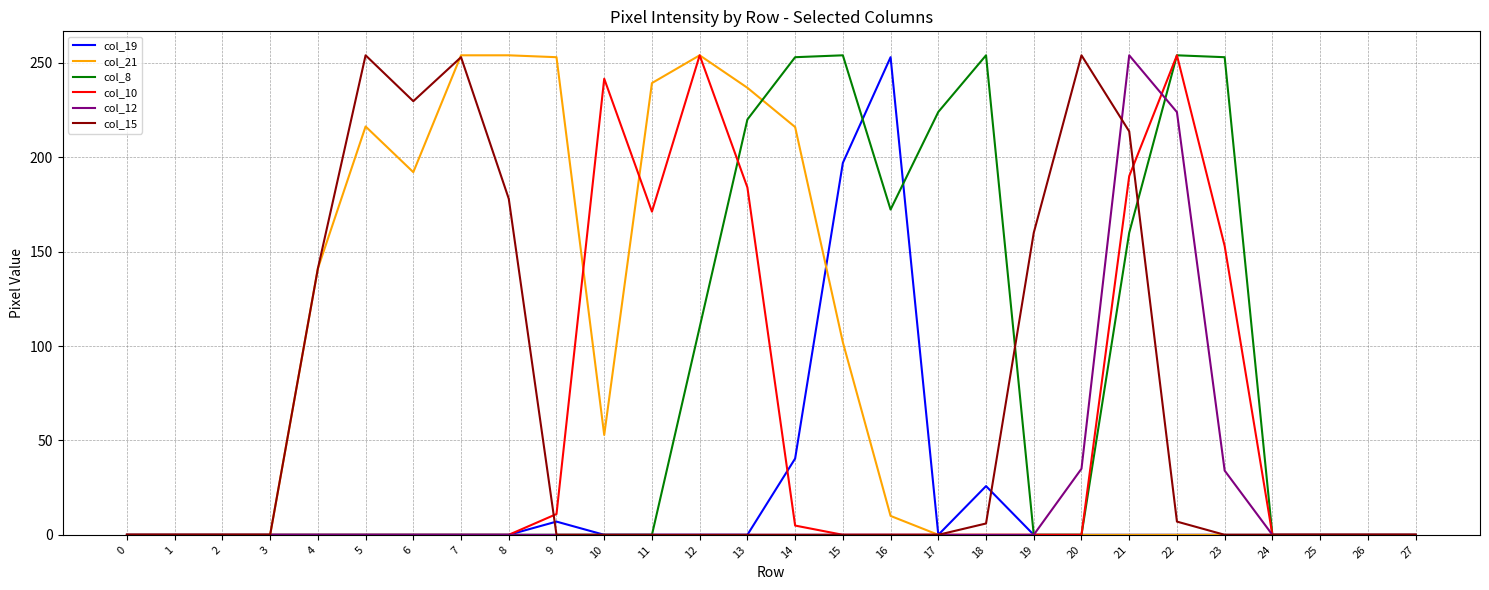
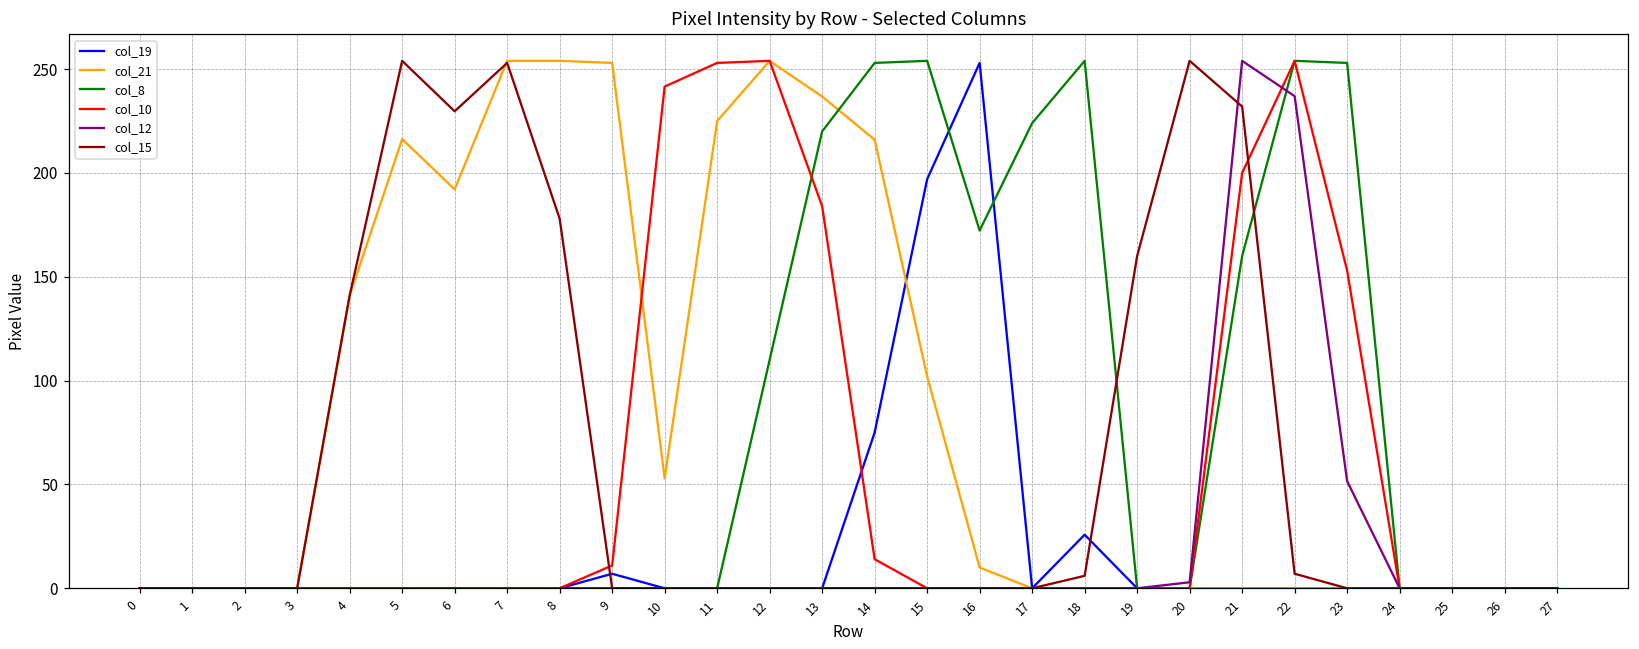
  {
    "col_19": {
      "9": 7,
-     "14": 40,
+     "14": 75,
      "15": 197,
      "16": 253,
      "18": 26
    },
    "col_21": {
      "5": 216,
      "6": 192,
      "8": 254,
      "9": 253,
      "10": 53,
-     "11": 239,
+     "11": 225,
      "13": 237,
      "14": 216,
      "15": 102,
      "16": 10
    },
    "col_8": {
      "12": 110,
      "13": 220,
      "14": 253,
      "15": 254,
      "16": 172,
      "17": 224,
      "18": 254,
      "21": 160,
      "23": 253
    },
    "col_10": {
      "9": 11,
      "10": 242,
-     "11": 171,
+     "11": 253,
      "13": 184,
-     "14": 5,
-     "21": 190,
+     "14": 14,
+     "21": 200,
      "23": 153
    },
    "col_12": {
-     "20": 35,
+     "20": 3,
      "21": 254,
-     "22": 224,
-     "23": 34
+     "22": 237,
+     "23": 52
    },
    "col_15": {
      "5": 254,
      "6": 230,
      "8": 178,
      "18": 6,
      "19": 160,
      "20": 254,
-     "21": 214,
+     "21": 232,
      "22": 7
    }
  }
